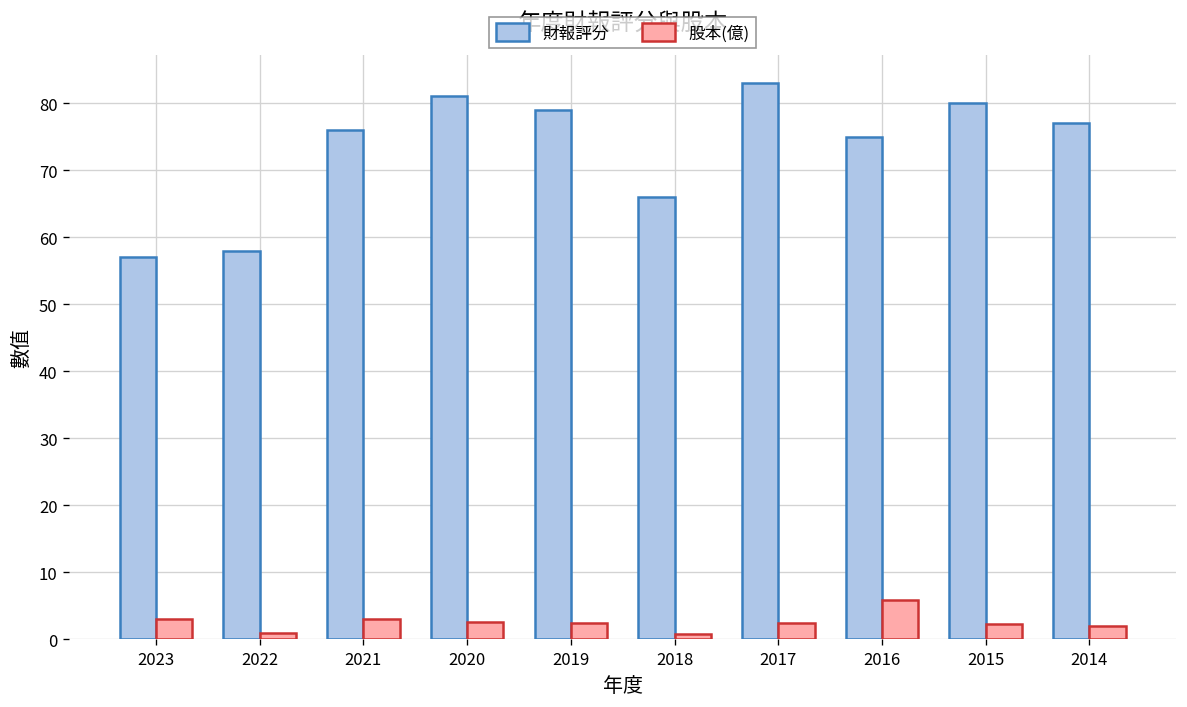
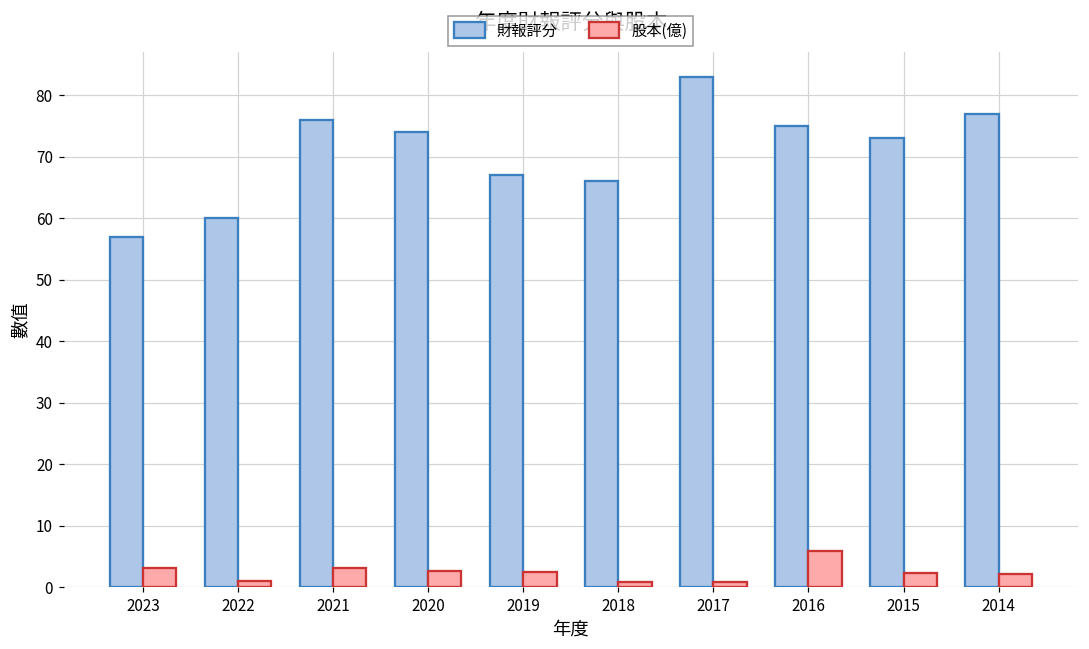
  {
    "財報評分": {
      "2023": 57,
-     "2022": 58,
+     "2022": 60,
      "2021": 76,
-     "2020": 81,
-     "2019": 79,
+     "2020": 74,
+     "2019": 67,
      "2018": 66,
      "2017": 83,
      "2016": 75,
-     "2015": 80,
+     "2015": 73,
      "2014": 77
    },
    "股本(億)": {
      "2023": 3,
      "2022": 1,
      "2021": 3,
      "2020": 3,
      "2019": 3,
      "2018": 1,
-     "2017": 2,
+     "2017": 1,
      "2016": 6,
      "2015": 2,
      "2014": 2
    }
  }
